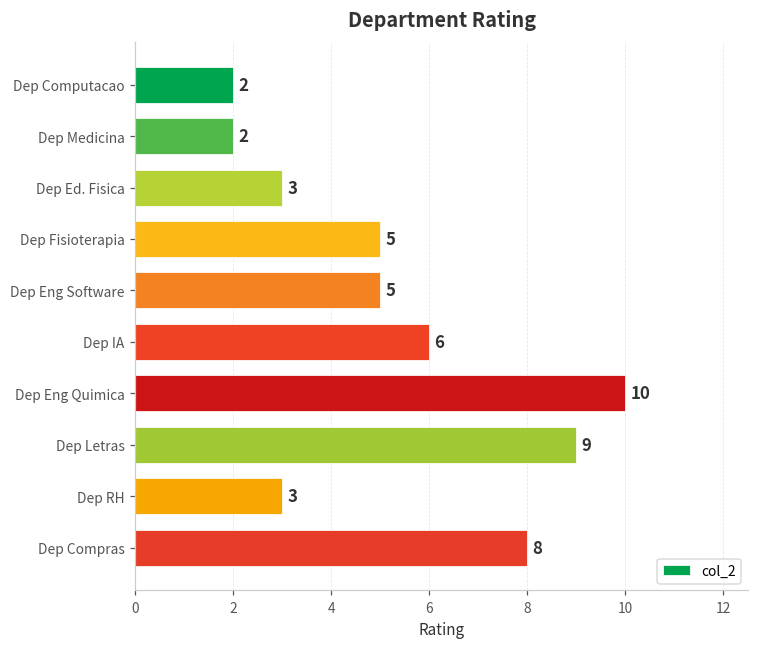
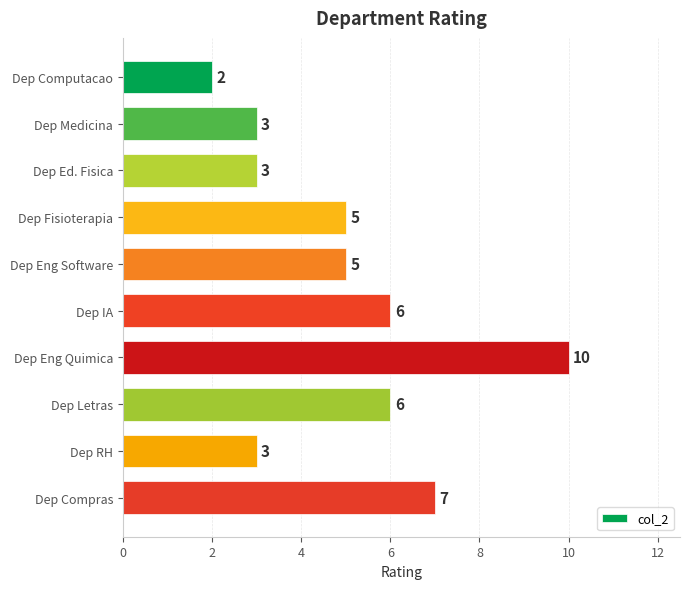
  {
    "Dep Computacao": 2,
-   "Dep Medicina": 2,
+   "Dep Medicina": 3,
    "Dep Ed. Fisica": 3,
    "Dep Fisioterapia": 5,
    "Dep Eng Software": 5,
    "Dep IA": 6,
    "Dep Eng Quimica": 10,
-   "Dep Letras": 9,
+   "Dep Letras": 6,
    "Dep RH": 3,
-   "Dep Compras": 8
+   "Dep Compras": 7
  }
